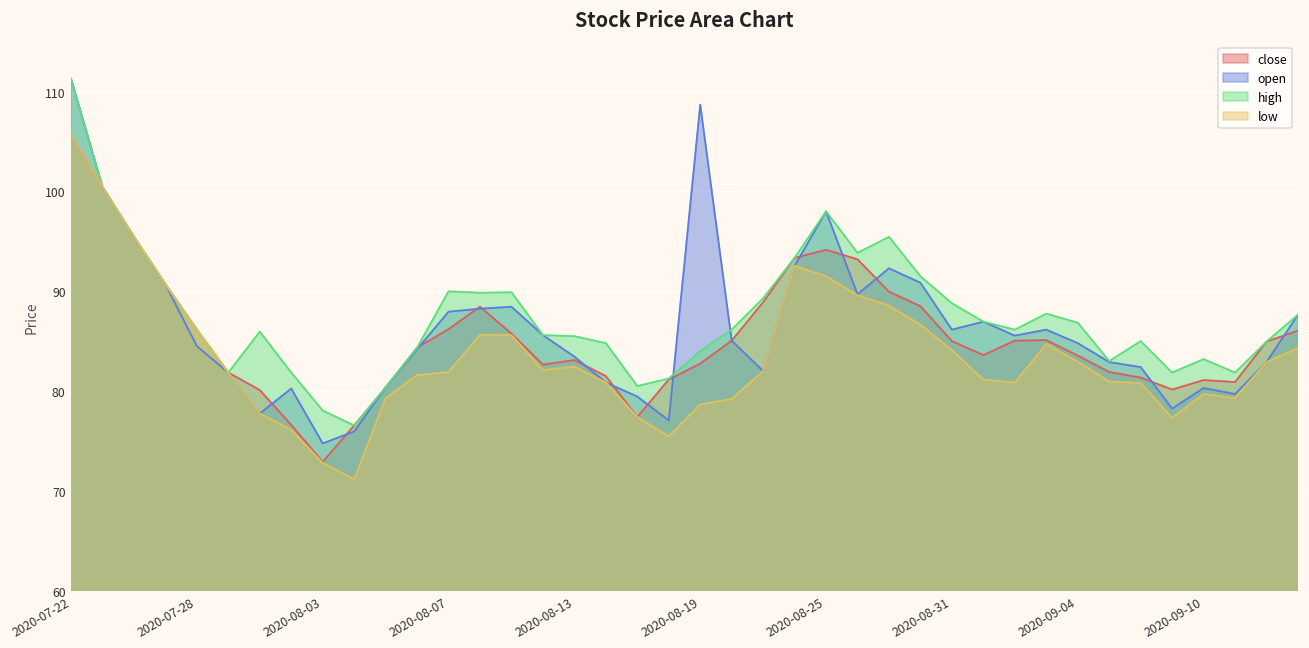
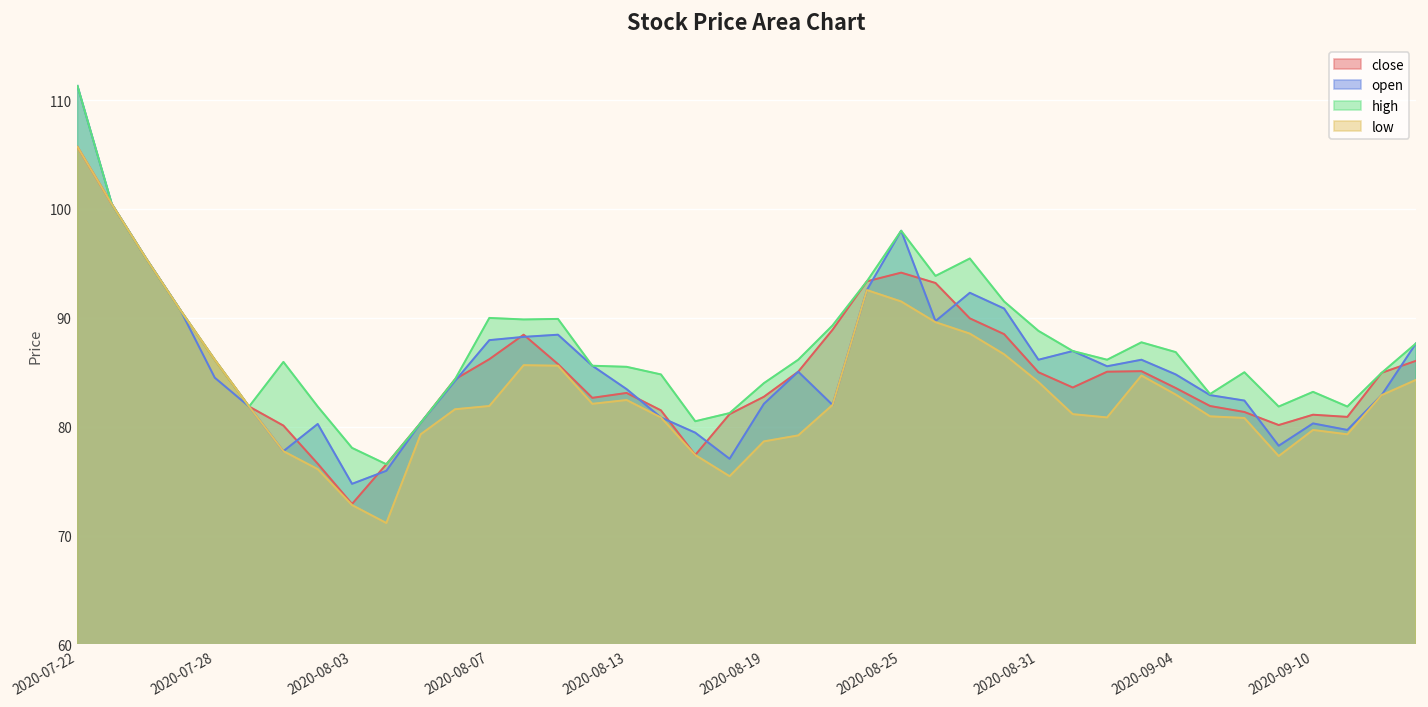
  {
    "close": {
      "2020-08-07": 86,
      "2020-08-13": 83,
      "2020-08-19": 83,
      "2020-08-25": 94,
      "2020-08-31": 85,
      "2020-09-04": 84,
      "2020-09-10": 81
    },
    "open": {
      "2020-07-28": 85,
      "2020-08-03": 75,
      "2020-08-07": 88,
      "2020-08-13": 83,
-     "2020-08-19": 109,
+     "2020-08-19": 82,
      "2020-08-31": 86,
      "2020-09-04": 85,
      "2020-09-10": 80
    },
    "high": {
      "2020-08-03": 78,
      "2020-08-07": 90,
      "2020-08-13": 86,
      "2020-08-19": 84,
      "2020-08-31": 89,
      "2020-09-04": 87,
      "2020-09-10": 83
    },
    "low": {
      "2020-08-07": 82,
      "2020-08-13": 82,
      "2020-08-19": 79,
      "2020-08-25": 92,
      "2020-08-31": 84,
      "2020-09-04": 83,
      "2020-09-10": 80
    }
  }
